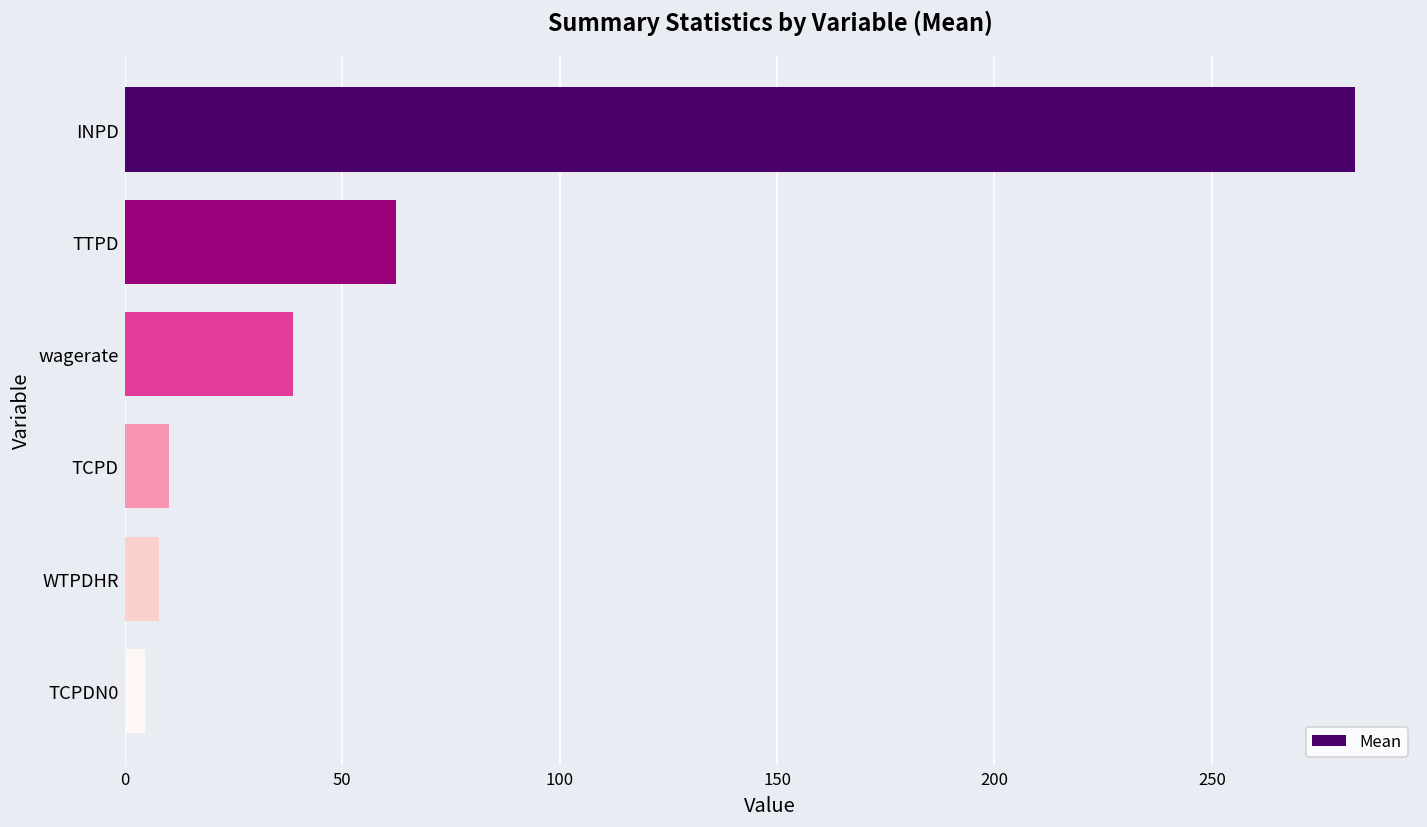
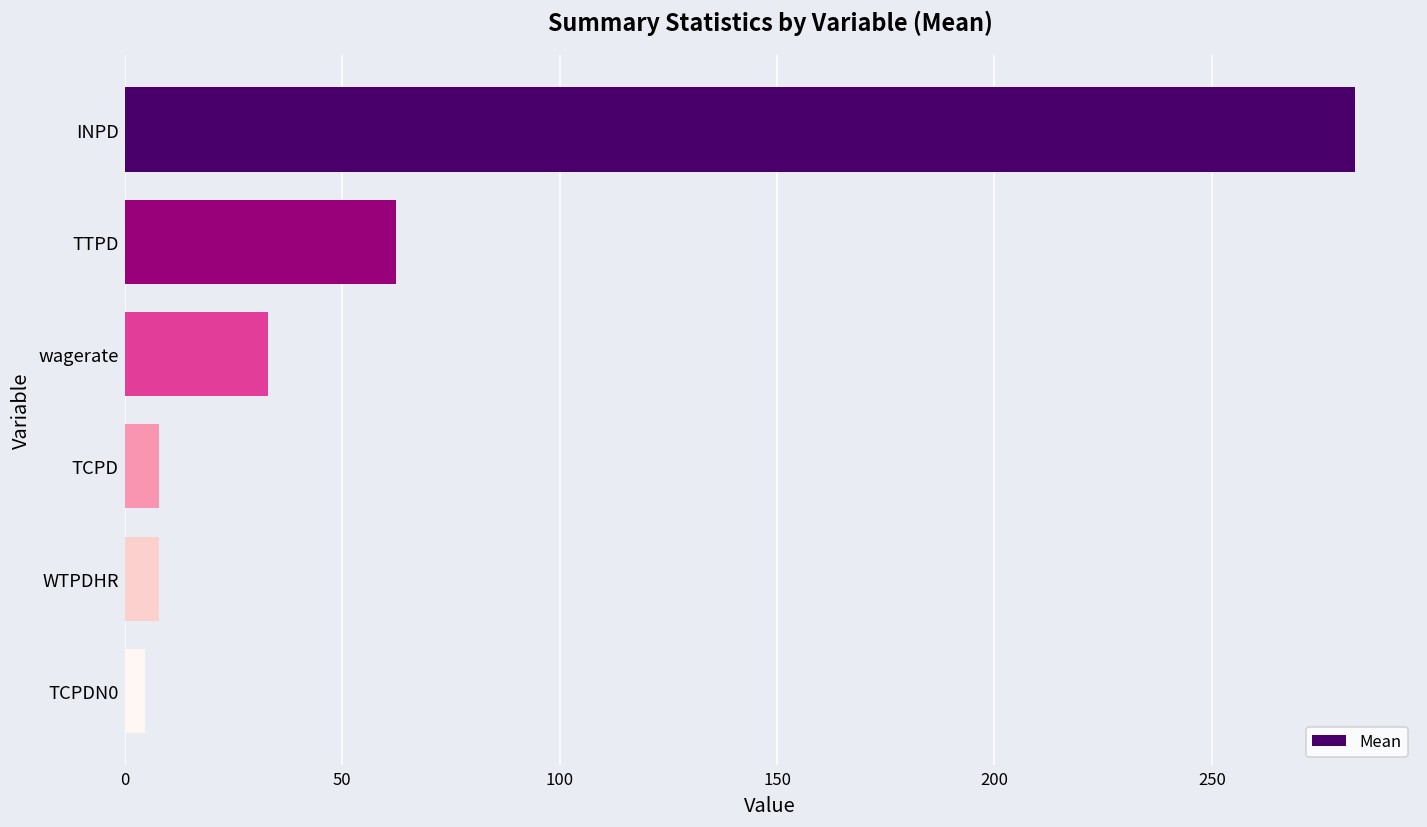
  {
    "INPD": 283,
    "TTPD": 62,
-   "wagerate": 39,
-   "TCPD": 10,
+   "wagerate": 33,
+   "TCPD": 8,
    "WTPDHR": 8,
    "TCPDN0": 5
  }
